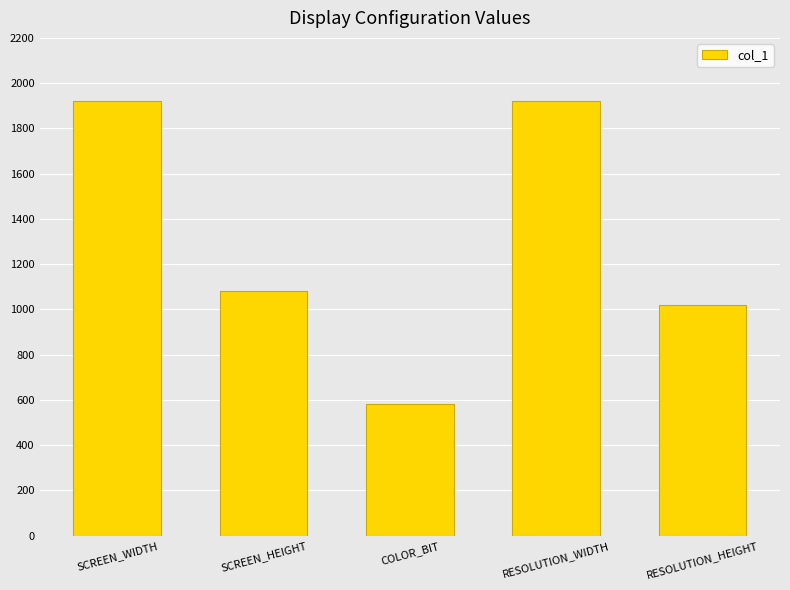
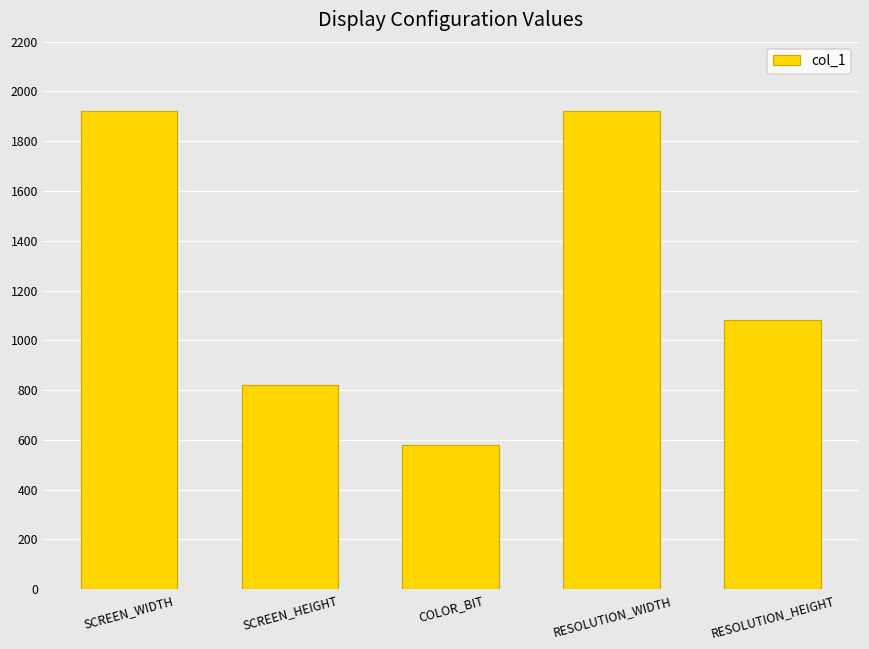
  {
    "SCREEN_WIDTH": 1920,
-   "SCREEN_HEIGHT": 1080,
+   "SCREEN_HEIGHT": 820,
    "COLOR_BIT": 580,
    "RESOLUTION_WIDTH": 1920,
-   "RESOLUTION_HEIGHT": 1020
+   "RESOLUTION_HEIGHT": 1080
  }
